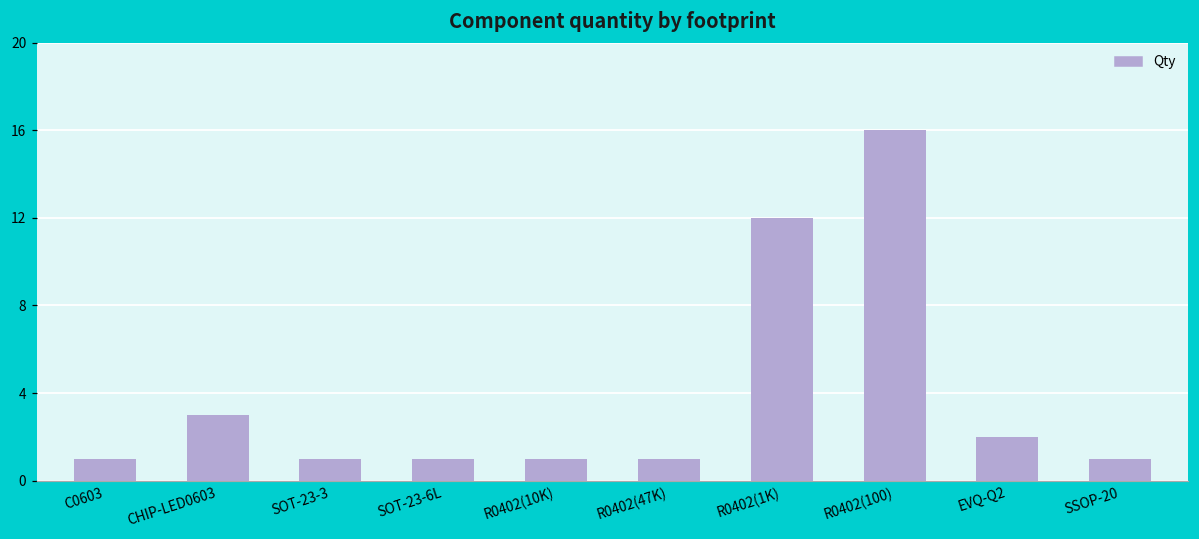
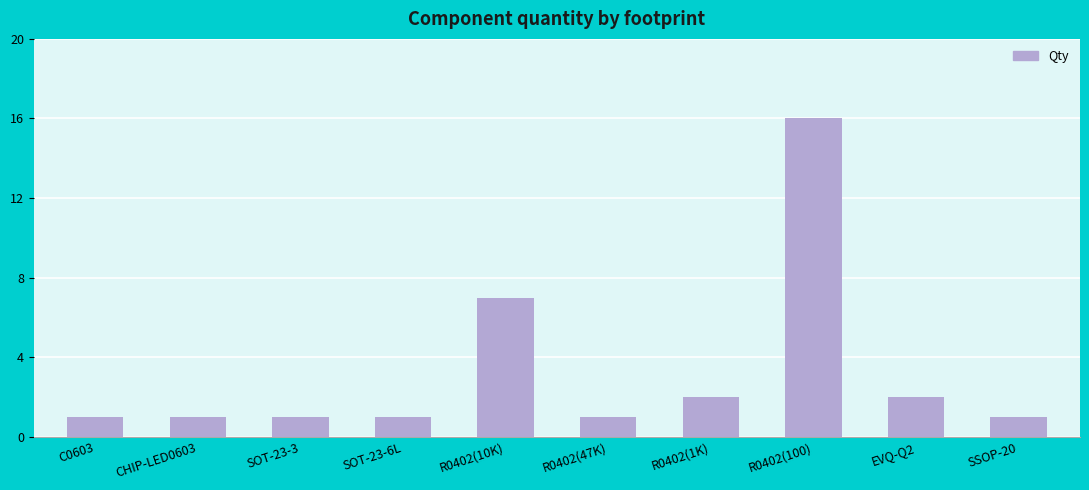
  {
    "C0603": 1,
-   "CHIP-LED0603": 3,
+   "CHIP-LED0603": 1,
    "SOT-23-3": 1,
    "SOT-23-6L": 1,
-   "R0402(10K)": 1,
+   "R0402(10K)": 7,
    "R0402(47K)": 1,
-   "R0402(1K)": 12,
+   "R0402(1K)": 2,
    "R0402(100)": 16,
    "EVQ-Q2": 2,
    "SSOP-20": 1
  }
